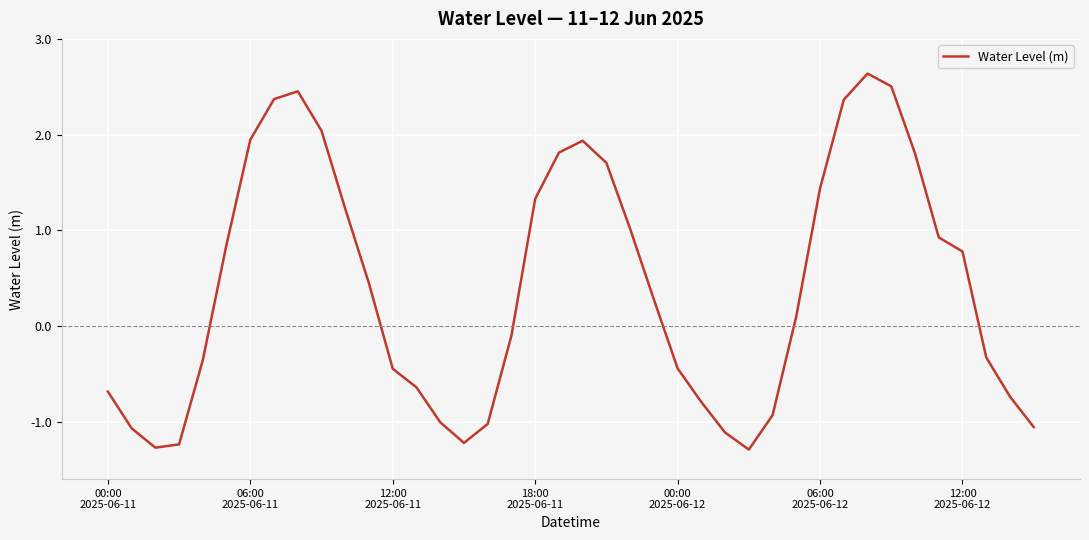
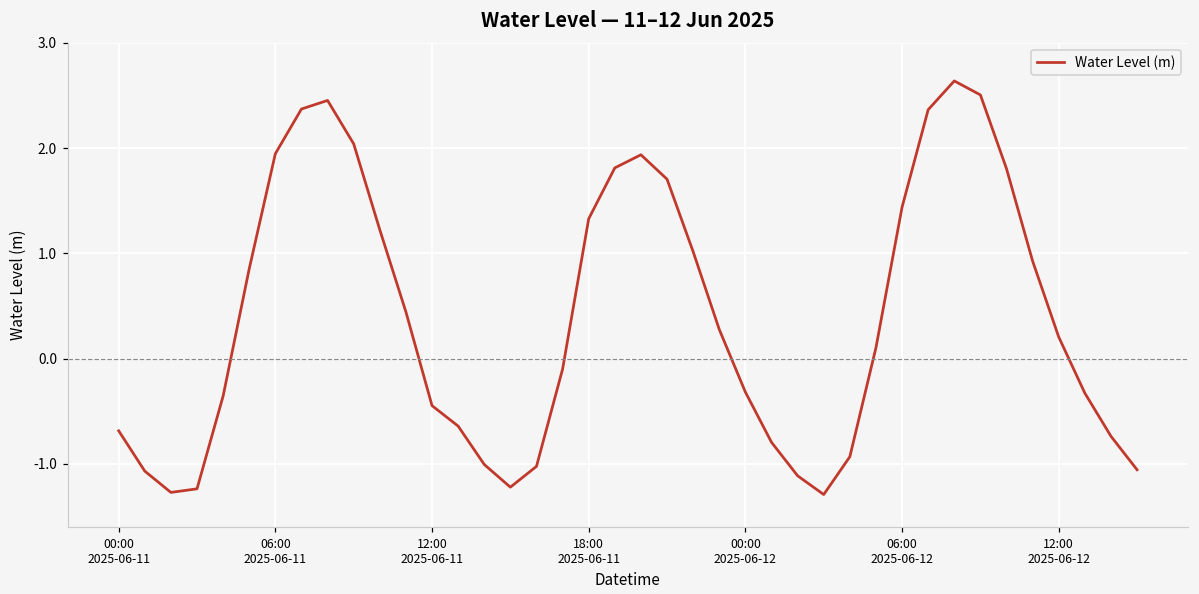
  {
    "00:00 2025-06-11": -0.7,
    "06:00 2025-06-11": 1.9,
    "12:00 2025-06-11": -0.4,
    "18:00 2025-06-11": 1.3,
-   "00:00 2025-06-12": -0.4,
+   "00:00 2025-06-12": -0.3,
    "06:00 2025-06-12": 1.4,
-   "12:00 2025-06-12": 0.8
+   "12:00 2025-06-12": 0.2
  }
